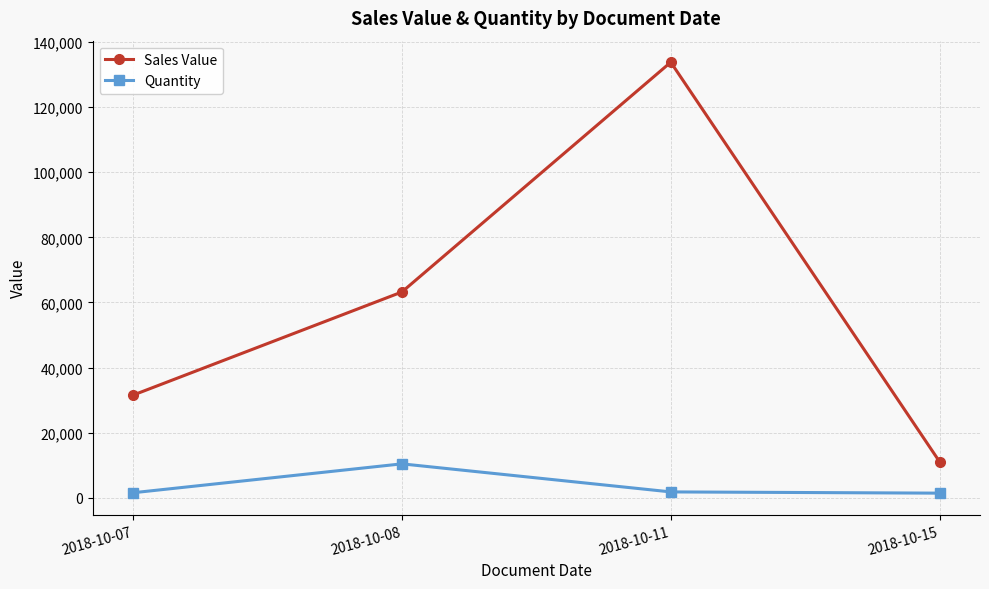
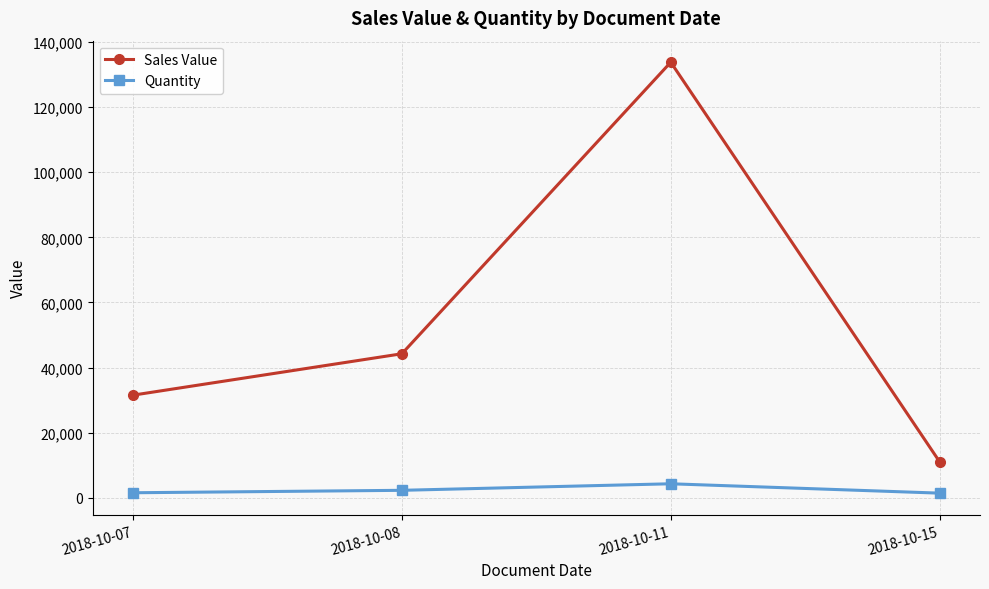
  {
    "Sales Value": {
      "2018-10-07": "32,000",
-     "2018-10-08": "63,000",
+     "2018-10-08": "44,000",
      "2018-10-11": "134,000",
      "2018-10-15": "11,000"
    },
    "Quantity": {
      "2018-10-07": "2,000",
-     "2018-10-08": "10,000",
-     "2018-10-11": "2,000",
+     "2018-10-08": "2,000",
+     "2018-10-11": "4,000",
      "2018-10-15": "1,000"
    }
  }
